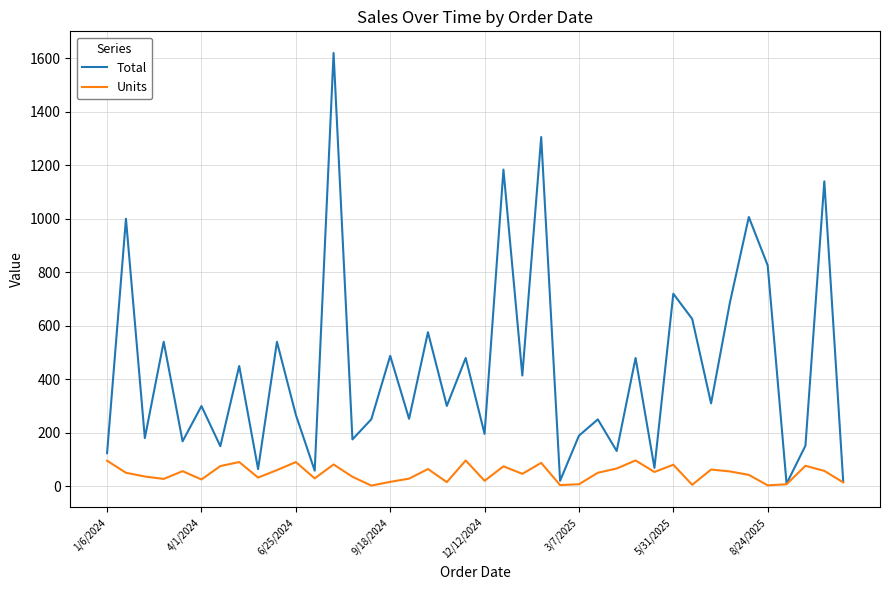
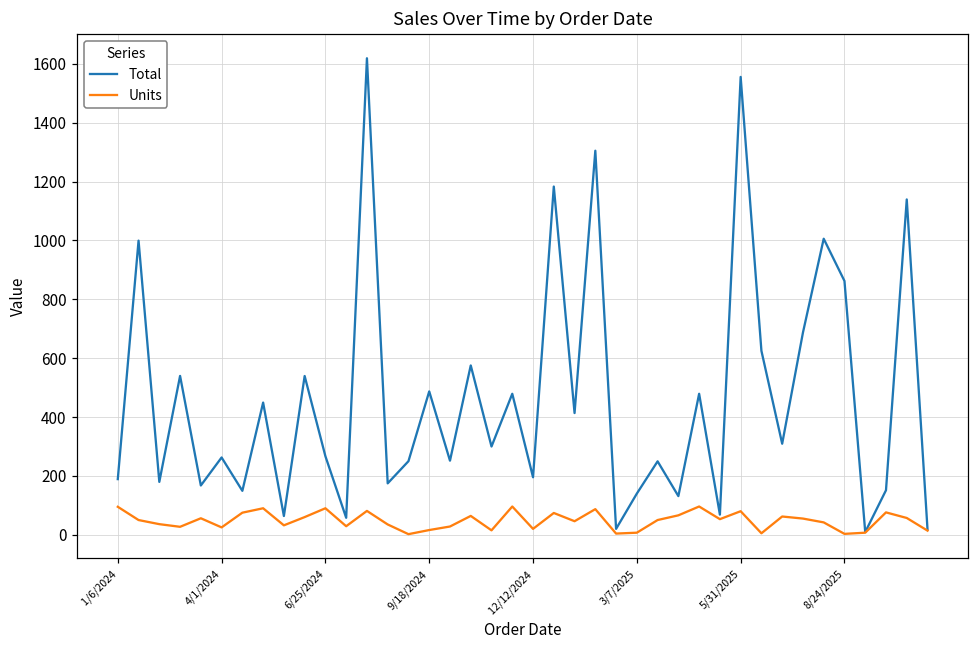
  {
    "Total": {
-     "1/6/2024": 120,
-     "4/1/2024": 300,
+     "1/6/2024": 190,
+     "4/1/2024": 260,
      "6/25/2024": 270,
      "9/18/2024": 490,
      "12/12/2024": 200,
-     "3/7/2025": 190,
-     "5/31/2025": 720,
-     "8/24/2025": 830
+     "3/7/2025": 140,
+     "5/31/2025": 1560,
+     "8/24/2025": 860
    },
    "Units": {
      "1/6/2024": 100,
      "4/1/2024": 30,
      "6/25/2024": 90,
      "9/18/2024": 20,
      "12/12/2024": 20,
      "3/7/2025": 10,
      "5/31/2025": 80,
      "8/24/2025": 0
    }
  }
